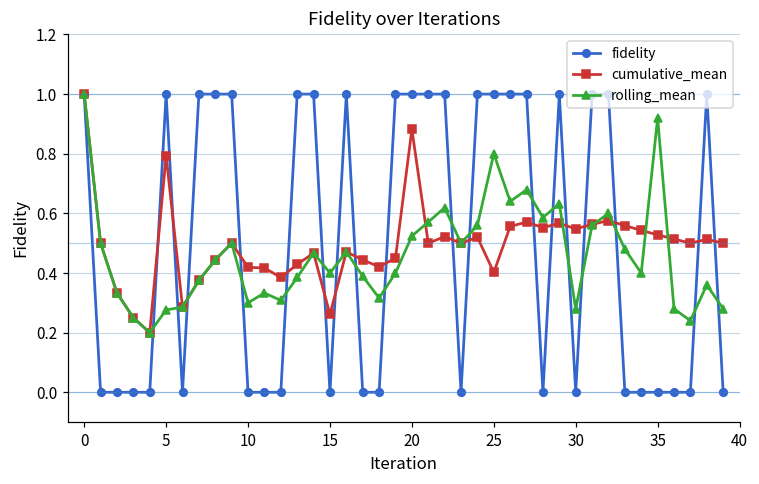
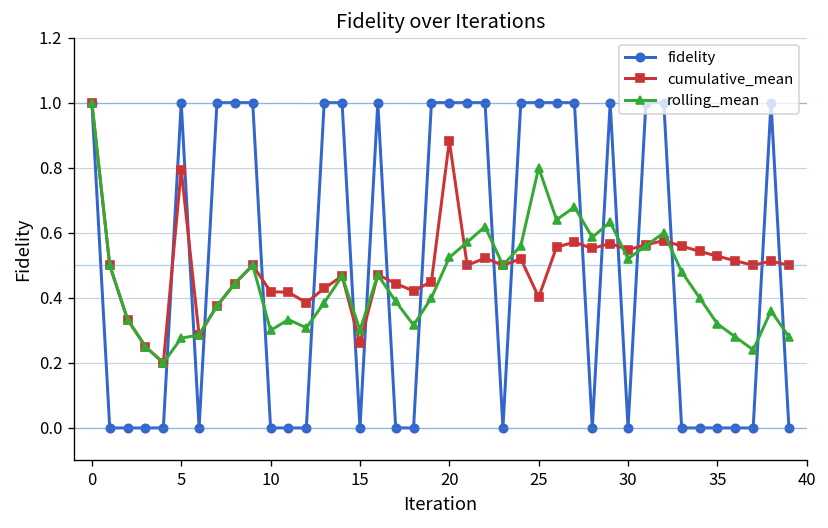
  {
    "fidelity": {
      "5": 1.00,
      "10": 0.00,
      "15": 0.00,
      "20": 1.00,
      "25": 1.00,
      "30": 0.00,
      "35": 0.00
    },
    "cumulative_mean": {
      "5": 0.79,
      "10": 0.42,
      "15": 0.26,
      "20": 0.88,
      "25": 0.40,
      "30": 0.55,
      "35": 0.53
    },
    "rolling_mean": {
      "5": 0.28,
      "10": 0.30,
-     "15": 0.4,
+     "15": 0.3,
      "20": 0.52,
      "25": 0.80,
-     "30": 0.28,
-     "35": 0.92
+     "30": 0.52,
+     "35": 0.32
    }
  }
